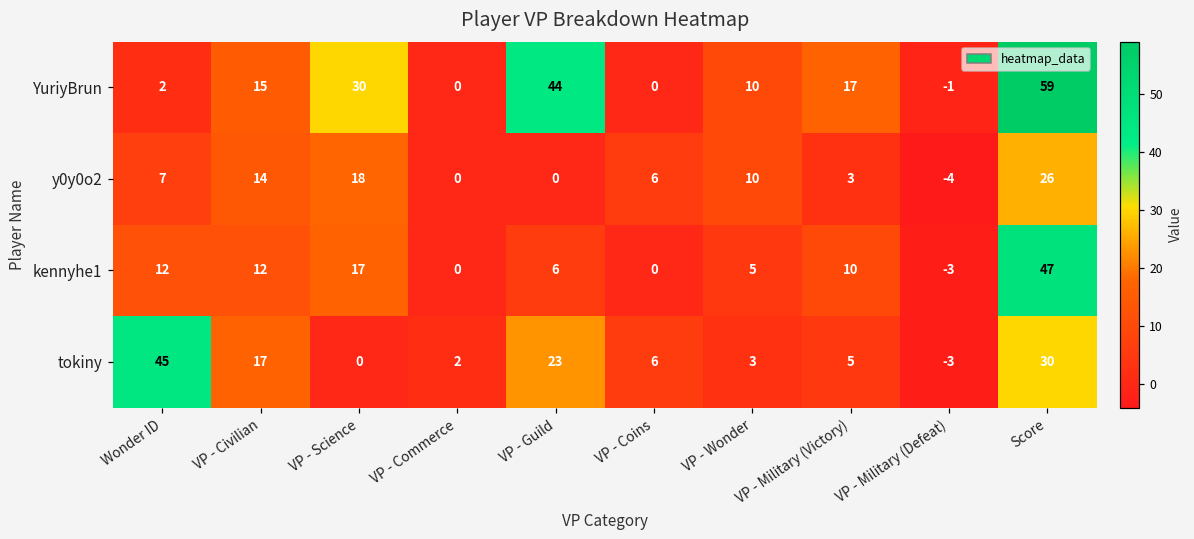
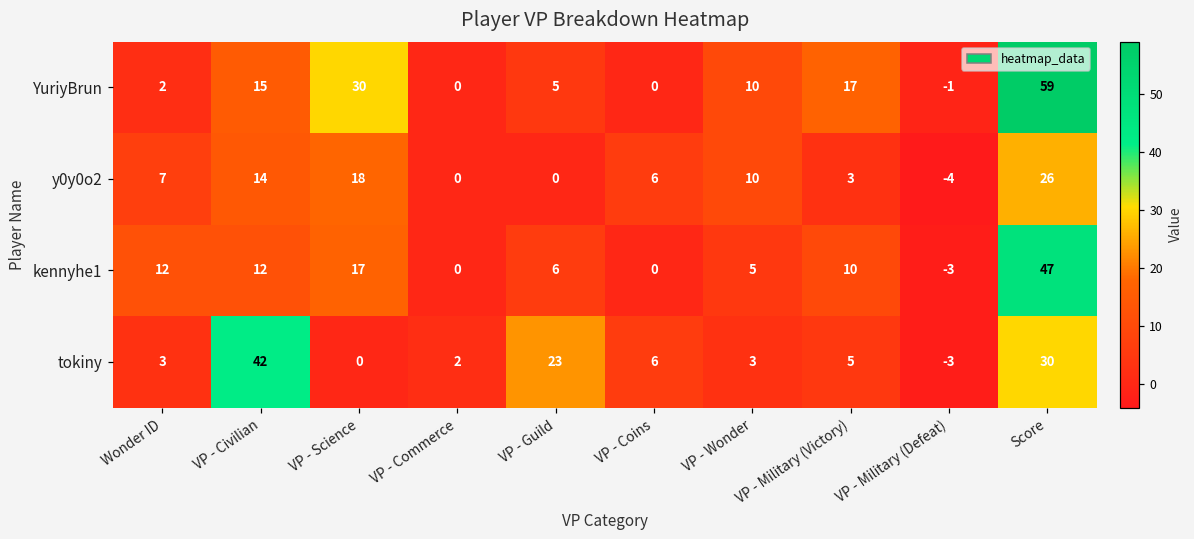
  {
    "YuriyBrun": {
      "Wonder ID": 2,
      "VP - Civilian": 15,
      "VP - Science": 30,
      "VP - Commerce": 0,
-     "VP - Guild": 44,
+     "VP - Guild": 5,
      "VP - Coins": 0,
      "VP - Wonder": 10,
      "VP - Military (Victory)": 17,
      "VP - Military (Defeat)": -1,
      "Score": 59
    },
    "y0y0o2": {
      "Wonder ID": 7,
      "VP - Civilian": 14,
      "VP - Science": 18,
      "VP - Commerce": 0,
      "VP - Guild": 0,
      "VP - Coins": 6,
      "VP - Wonder": 10,
      "VP - Military (Victory)": 3,
      "VP - Military (Defeat)": -4,
      "Score": 26
    },
    "kennyhe1": {
      "Wonder ID": 12,
      "VP - Civilian": 12,
      "VP - Science": 17,
      "VP - Commerce": 0,
      "VP - Guild": 6,
      "VP - Coins": 0,
      "VP - Wonder": 5,
      "VP - Military (Victory)": 10,
      "VP - Military (Defeat)": -3,
      "Score": 47
    },
    "tokiny": {
-     "Wonder ID": 45,
-     "VP - Civilian": 17,
+     "Wonder ID": 3,
+     "VP - Civilian": 42,
      "VP - Science": 0,
      "VP - Commerce": 2,
      "VP - Guild": 23,
      "VP - Coins": 6,
      "VP - Wonder": 3,
      "VP - Military (Victory)": 5,
      "VP - Military (Defeat)": -3,
      "Score": 30
    }
  }
